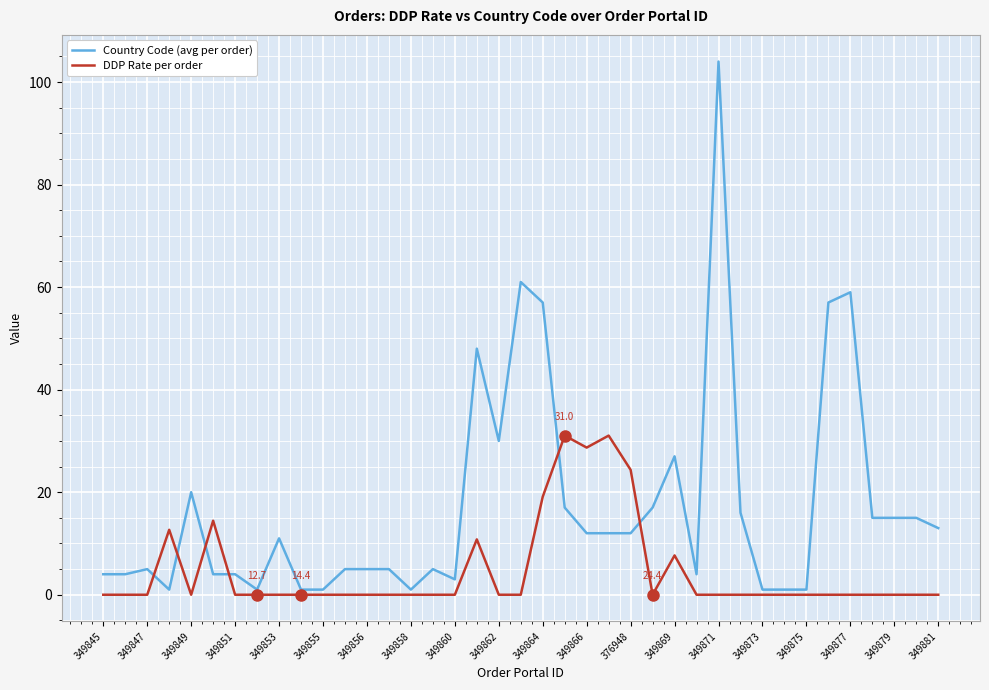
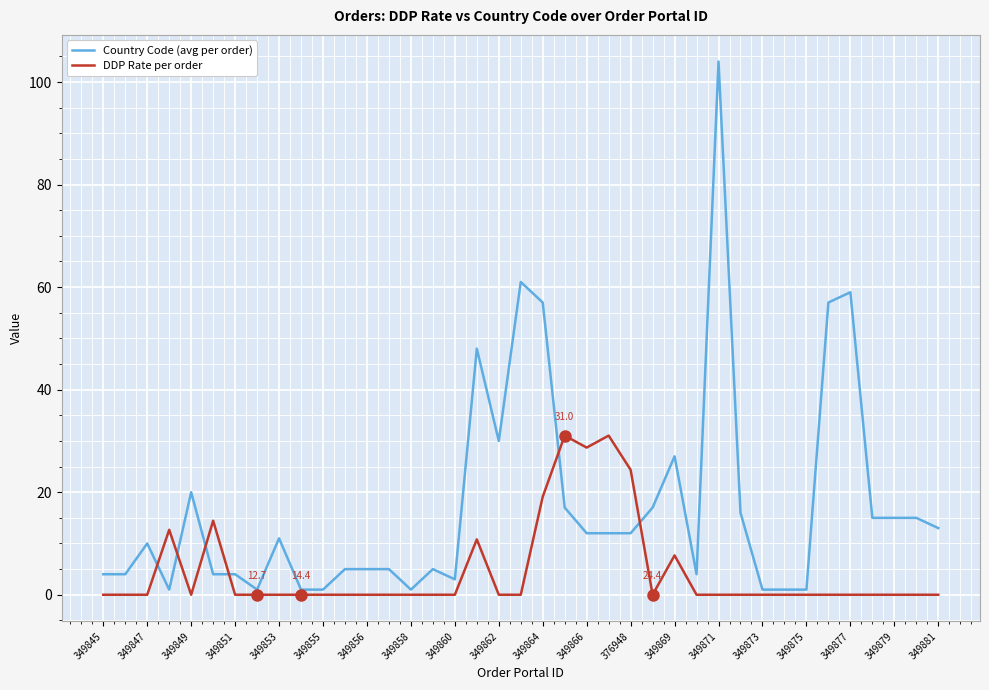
  {
    "Country Code (avg per order)": {
      "349845": 4,
-     "349847": 5,
+     "349847": 10,
      "349849": 20,
      "349851": 4,
      "349853": 11,
      "349855": 1,
      "349856": 5,
      "349858": 1,
      "349860": 3,
      "349862": 30,
      "349864": 57,
      "349866": 12,
      "376948": 12,
      "349869": 27,
      "349871": 104,
      "349873": 1,
      "349875": 1,
      "349877": 59,
      "349879": 15,
      "349881": 13
    }
  }
